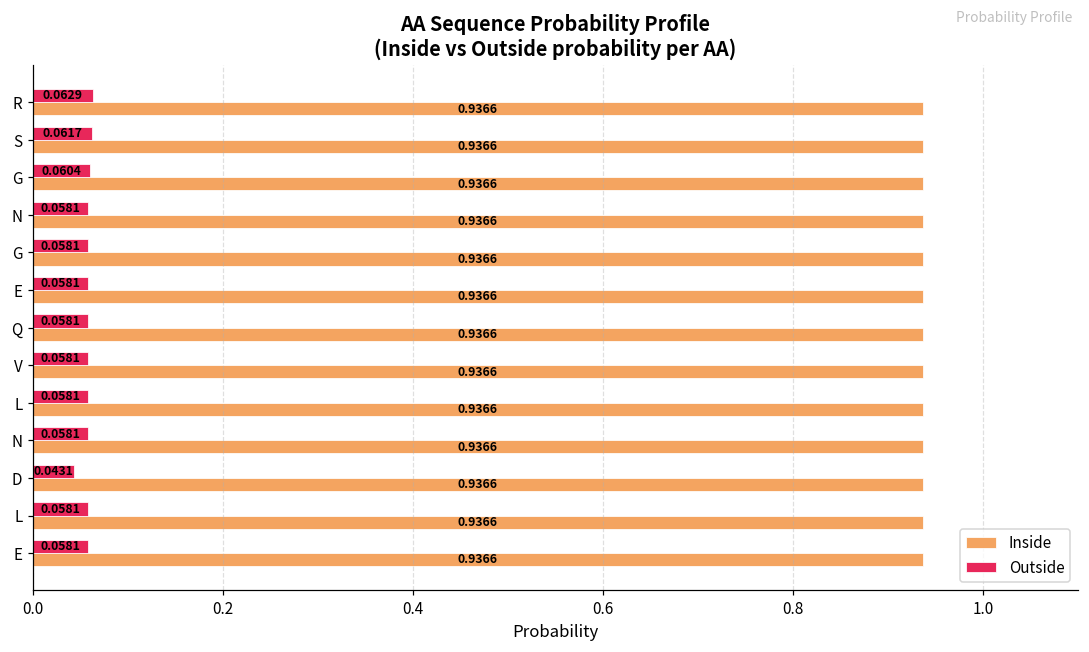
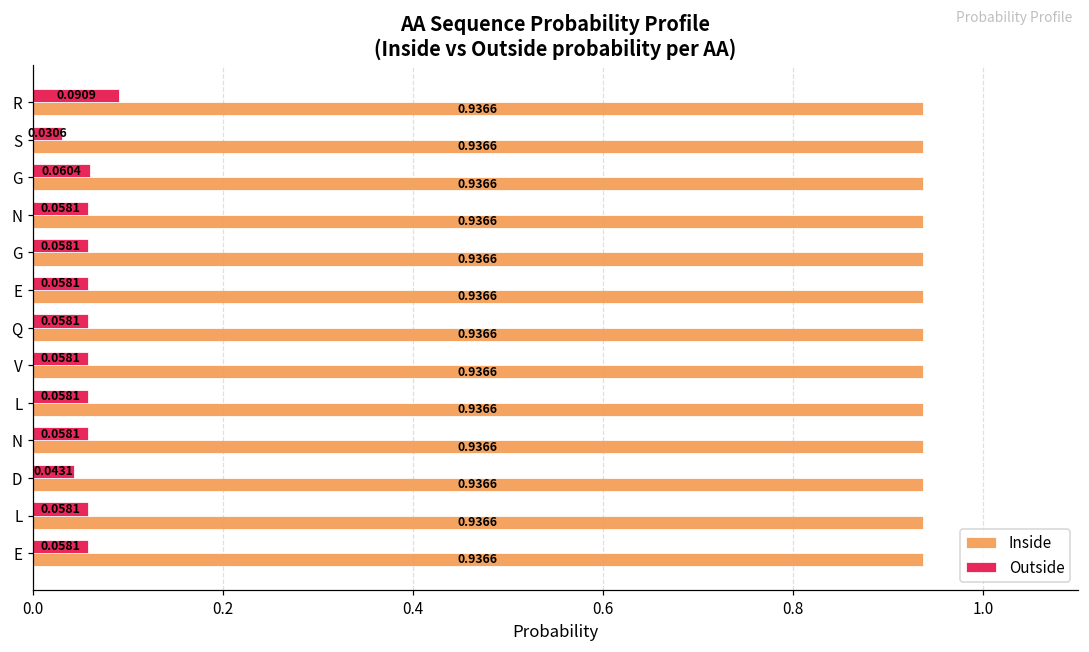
  {
    "Inside": {
      "R": 0.9366,
      "S": 0.9366,
      "Q": 0.9366,
      "V": 0.9366,
      "D": 0.9366
    },
    "Outside": {
-     "R": 0.0629,
-     "S": 0.0617,
+     "R": 0.0909,
+     "S": 0.0306,
      "Q": 0.0581,
      "V": 0.0581,
      "D": 0.0431
    }
  }
